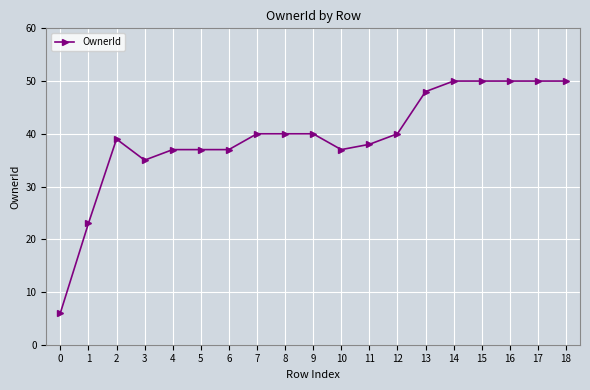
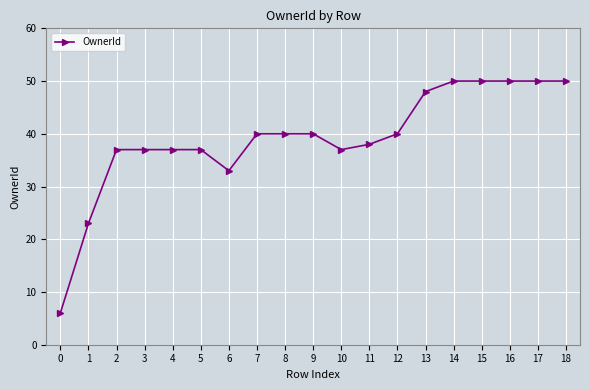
  {
    "0": 6,
    "1": 23,
-   "2": 39,
-   "3": 35,
+   "2": 37,
+   "3": 37,
    "4": 37,
    "5": 37,
-   "6": 37,
+   "6": 33,
    "7": 40,
    "8": 40,
    "9": 40,
    "10": 37,
    "11": 38,
    "12": 40,
    "13": 48,
    "14": 50,
    "15": 50,
    "16": 50,
    "17": 50,
    "18": 50
  }
